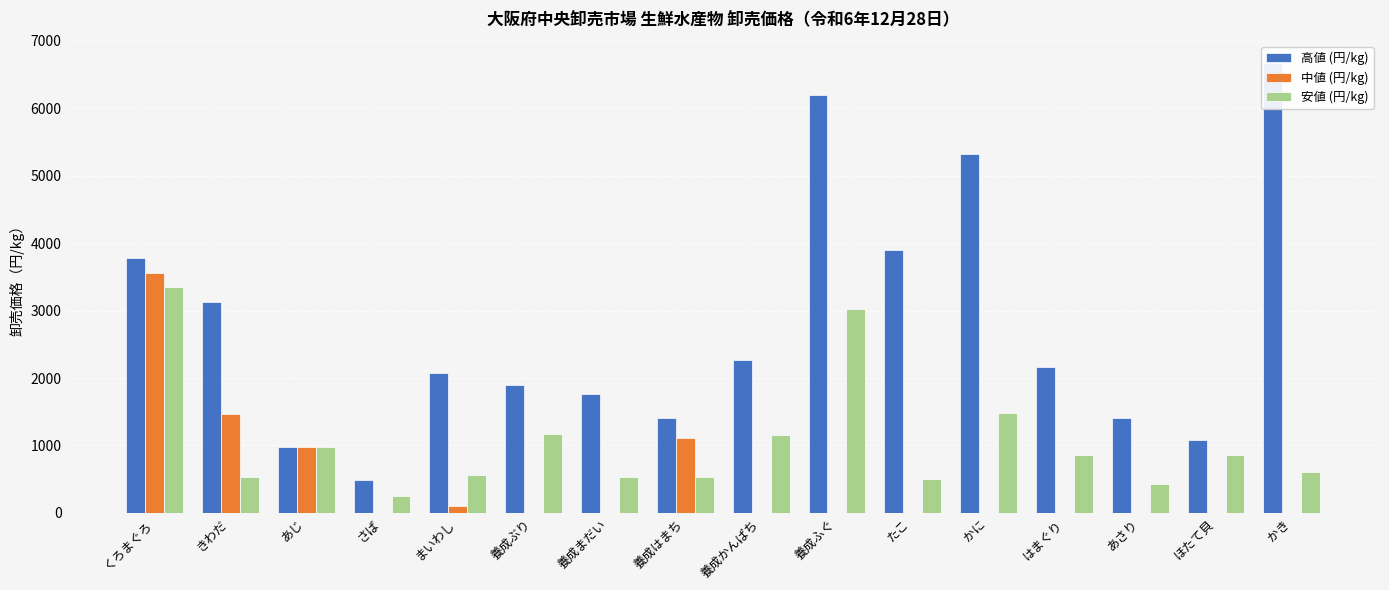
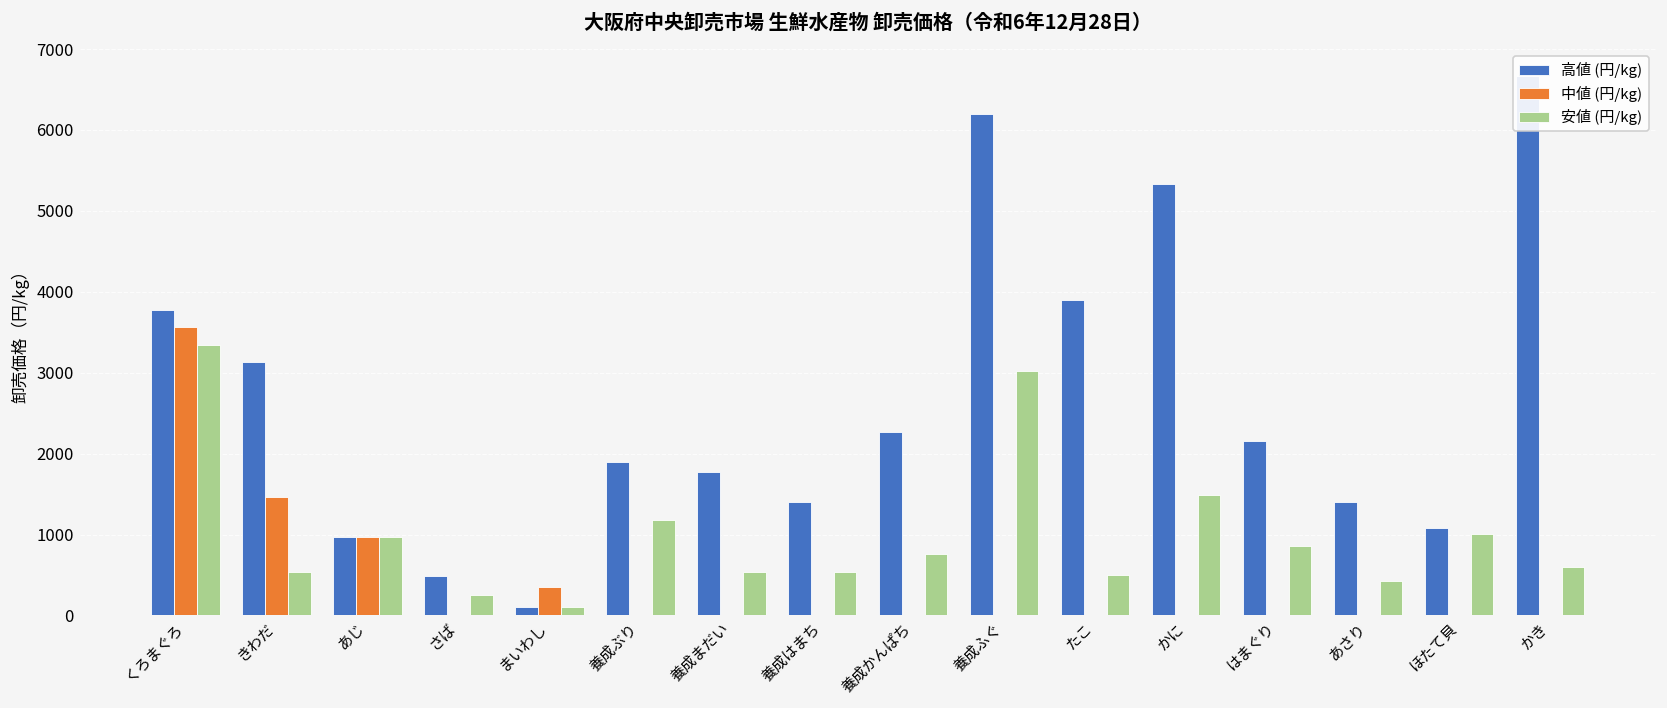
  {
    "高値 (円/kg)": {
      "くろまぐろ": 3800,
      "きわだ": 3100,
      "あじ": 1000,
      "さば": 500,
-     "まいわし": 2100,
+     "まいわし": 100,
      "養成ぶり": 1900,
      "養成まだい": 1800,
      "養成はまち": 1400,
      "養成かんぱち": 2300,
      "養成ふぐ": 6200,
      "たこ": 3900,
      "かに": 5300,
      "はまぐり": 2200,
      "あさり": 1400,
      "ほたて貝": 1100
    },
    "中値 (円/kg)": {
      "くろまぐろ": 3600,
      "きわだ": 1500,
      "あじ": 1000,
      "さば": 0,
-     "まいわし": 100,
+     "まいわし": 400,
      "養成ぶり": 0,
      "養成まだい": 0,
-     "養成はまち": 1100,
+     "養成はまち": 0,
      "養成かんぱち": 0,
      "養成ふぐ": 0,
      "たこ": 0,
      "かに": 0,
      "はまぐり": 0,
      "あさり": 0,
      "ほたて貝": 0,
      "かき": 0
    },
    "安値 (円/kg)": {
      "くろまぐろ": 3300,
      "きわだ": 500,
      "あじ": 1000,
      "さば": 200,
-     "まいわし": 600,
+     "まいわし": 100,
      "養成ぶり": 1200,
      "養成まだい": 500,
      "養成はまち": 500,
-     "養成かんぱち": 1200,
+     "養成かんぱち": 800,
      "養成ふぐ": 3000,
      "たこ": 500,
      "かに": 1500,
      "はまぐり": 900,
      "あさり": 400,
-     "ほたて貝": 900,
+     "ほたて貝": 1000,
      "かき": 600
    }
  }
